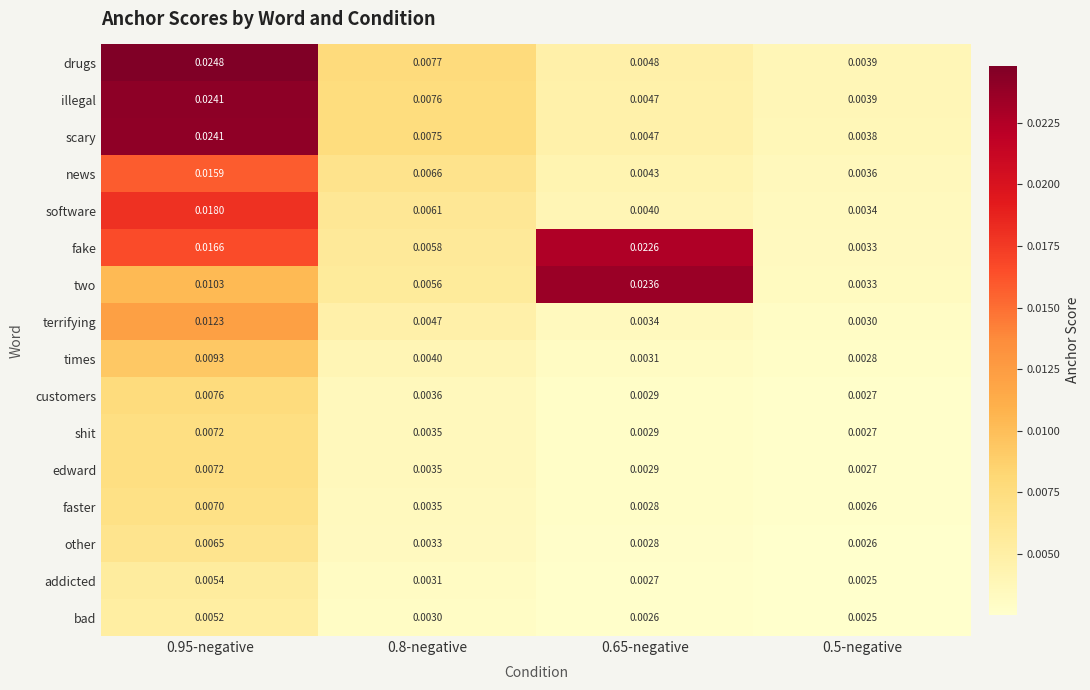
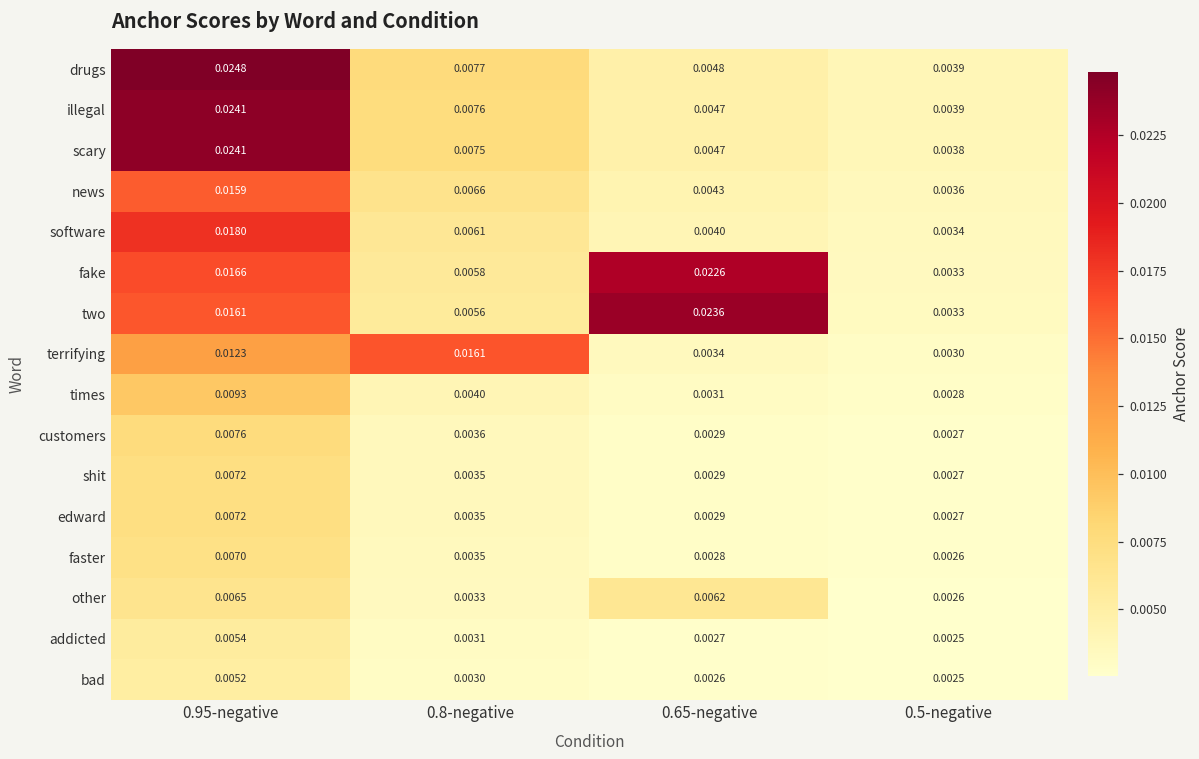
  {
    "drugs": {
      "0.95-negative": 0.0248,
      "0.8-negative": 0.0077,
      "0.65-negative": 0.0048,
      "0.5-negative": 0.0039
    },
    "illegal": {
      "0.95-negative": 0.0241,
      "0.8-negative": 0.0076,
      "0.65-negative": 0.0047,
      "0.5-negative": 0.0039
    },
    "scary": {
      "0.95-negative": 0.0241,
      "0.8-negative": 0.0075,
      "0.65-negative": 0.0047,
      "0.5-negative": 0.0038
    },
    "news": {
      "0.95-negative": 0.0159,
      "0.8-negative": 0.0066,
      "0.65-negative": 0.0043,
      "0.5-negative": 0.0036
    },
    "software": {
      "0.95-negative": 0.0180,
      "0.8-negative": 0.0061,
      "0.65-negative": 0.0040,
      "0.5-negative": 0.0034
    },
    "fake": {
      "0.95-negative": 0.0166,
      "0.8-negative": 0.0058,
      "0.65-negative": 0.0226,
      "0.5-negative": 0.0033
    },
    "two": {
-     "0.95-negative": 0.0103,
+     "0.95-negative": 0.0161,
      "0.8-negative": 0.0056,
      "0.65-negative": 0.0236,
      "0.5-negative": 0.0033
    },
    "terrifying": {
      "0.95-negative": 0.0123,
-     "0.8-negative": 0.0047,
+     "0.8-negative": 0.0161,
      "0.65-negative": 0.0034,
      "0.5-negative": 0.0030
    },
    "times": {
      "0.95-negative": 0.0093,
      "0.8-negative": 0.0040,
      "0.65-negative": 0.0031,
      "0.5-negative": 0.0028
    },
    "customers": {
      "0.95-negative": 0.0076,
      "0.8-negative": 0.0036,
      "0.65-negative": 0.0029,
      "0.5-negative": 0.0027
    },
    "shit": {
      "0.95-negative": 0.0072,
      "0.8-negative": 0.0035,
      "0.65-negative": 0.0029,
      "0.5-negative": 0.0027
    },
    "edward": {
      "0.95-negative": 0.0072,
      "0.8-negative": 0.0035,
      "0.65-negative": 0.0029,
      "0.5-negative": 0.0027
    },
    "faster": {
      "0.95-negative": 0.0070,
      "0.8-negative": 0.0035,
      "0.65-negative": 0.0028,
      "0.5-negative": 0.0026
    },
    "other": {
      "0.95-negative": 0.0065,
      "0.8-negative": 0.0033,
-     "0.65-negative": 0.0028,
+     "0.65-negative": 0.0062,
      "0.5-negative": 0.0026
    },
    "addicted": {
      "0.95-negative": 0.0054,
      "0.8-negative": 0.0031,
      "0.65-negative": 0.0027,
      "0.5-negative": 0.0025
    },
    "bad": {
      "0.95-negative": 0.0052,
      "0.8-negative": 0.0030,
      "0.65-negative": 0.0026,
      "0.5-negative": 0.0025
    }
  }
